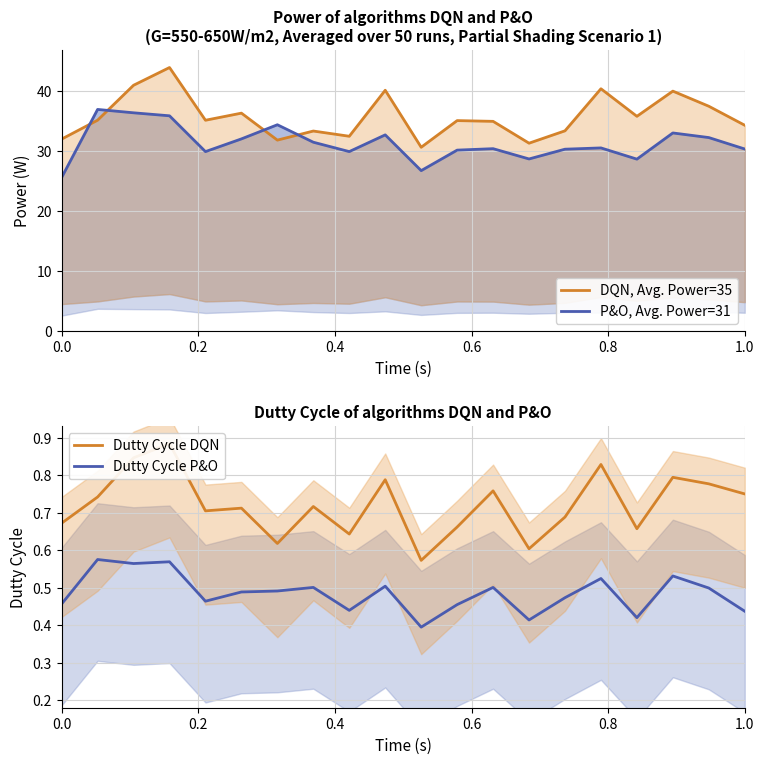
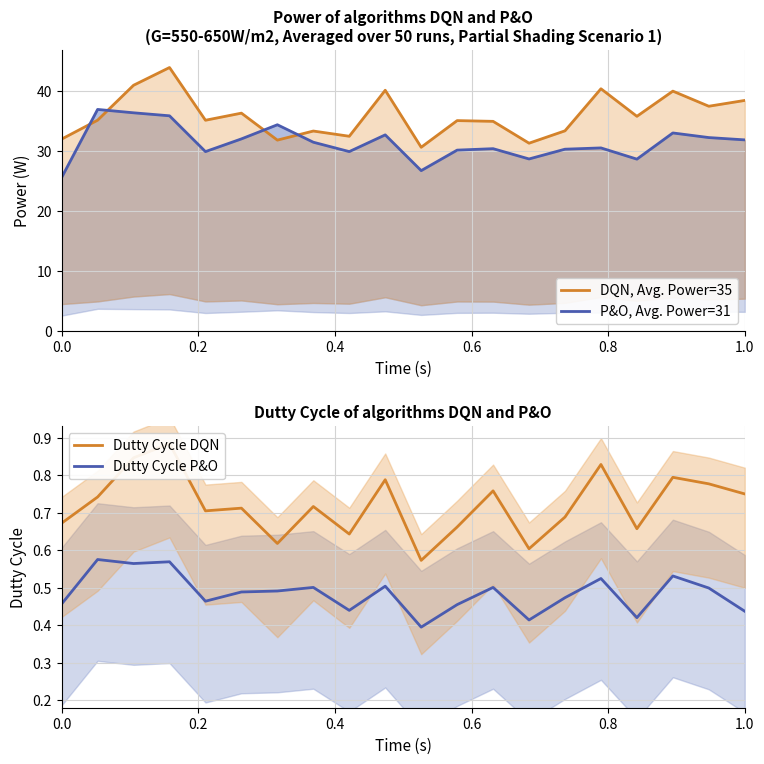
  {
    "Power of algorithms DQN and P&O (G=550-650W/m2, Averaged over 50 runs, Partial Shading Scenario 1)": {
      "DQN, Avg. Power=35": {
        "0.0": 32,
-       "1.0": 34
+       "1.0": 39
      },
      "P&O, Avg. Power=31": {
        "0.0": 26,
-       "1.0": 30
+       "1.0": 32
      }
    },
    "Dutty Cycle of algorithms DQN and P&O": {
      "Dutty Cycle P&O": {
        "0.0": 0.46,
        "1.0": 0.44
      }
    }
  }
